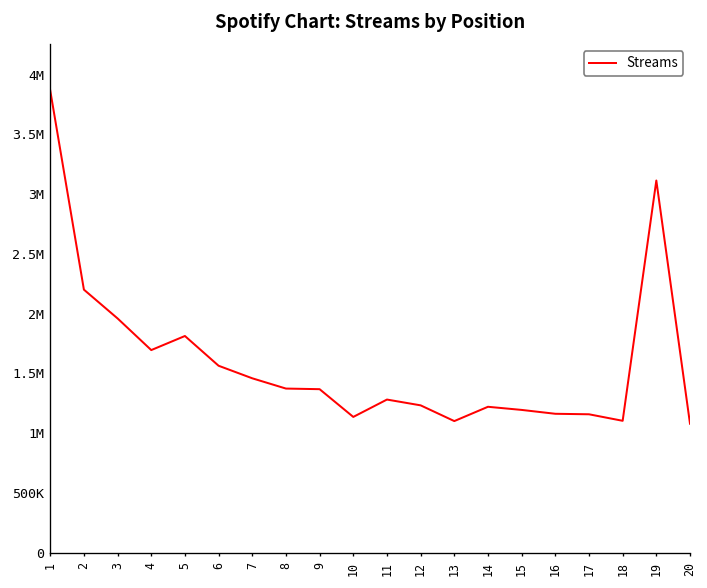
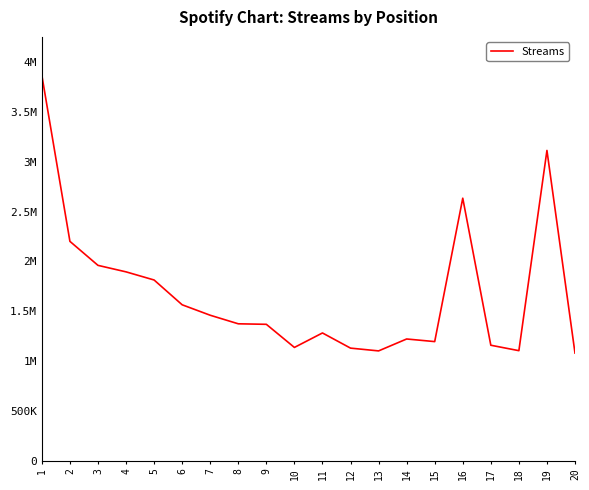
  {
    "1": 3900000,
    "2": 2200000,
    "3": 2000000,
-   "4": 1700000,
+   "4": 1900000,
    "5": 1800000,
    "6": 1600000,
    "7": 1500000,
    "8": 1400000,
    "9": 1400000,
    "10": 1100000,
    "11": 1300000,
-   "12": 1200000,
+   "12": 1100000,
    "13": 1100000,
    "14": 1200000,
    "15": 1200000,
-   "16": 1200000,
+   "16": 2600000,
    "17": 1200000,
    "18": 1100000,
    "19": 3100000,
    "20": 1100000
  }
